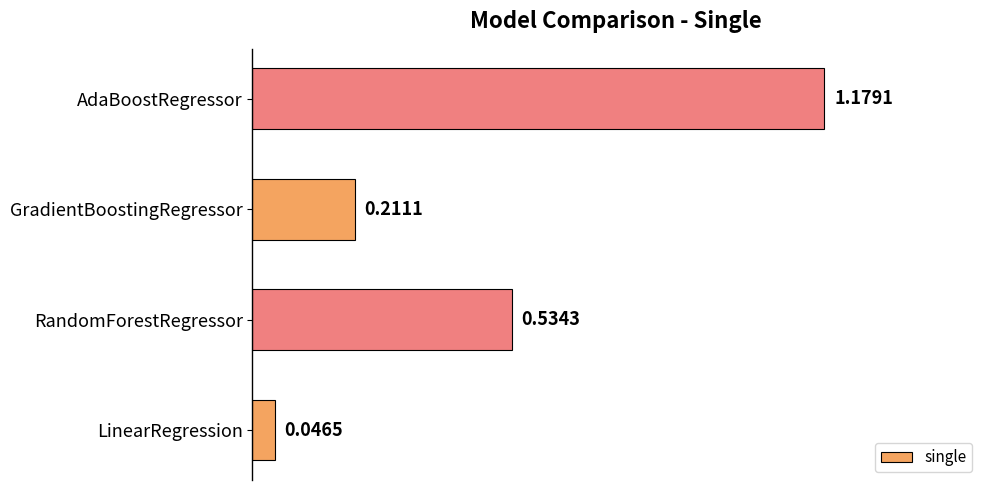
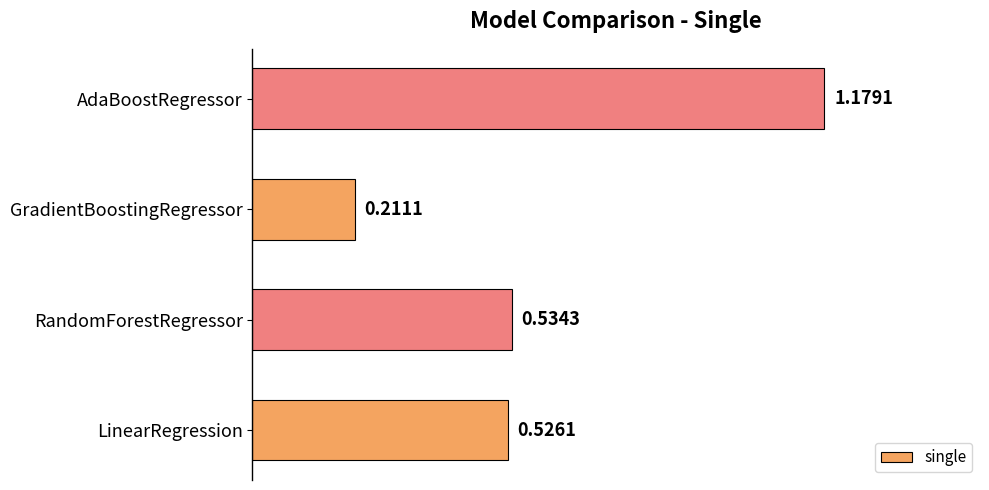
  {
    "AdaBoostRegressor": 1.1791,
    "GradientBoostingRegressor": 0.2111,
    "RandomForestRegressor": 0.5343,
-   "LinearRegression": 0.0465
+   "LinearRegression": 0.5261
  }
